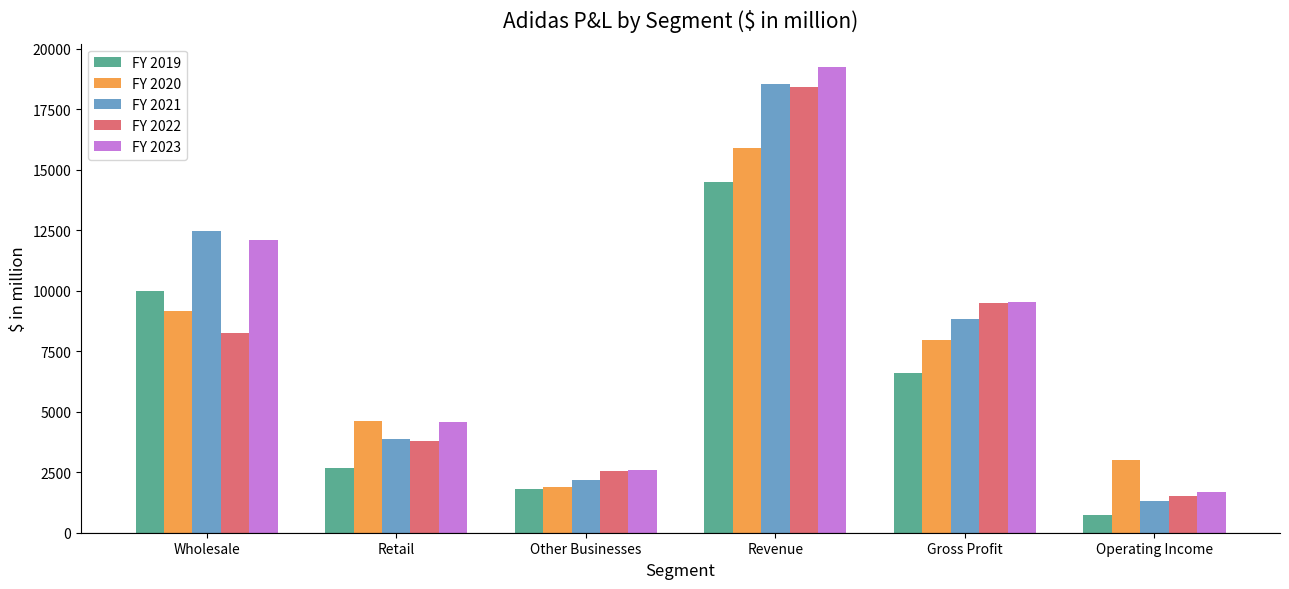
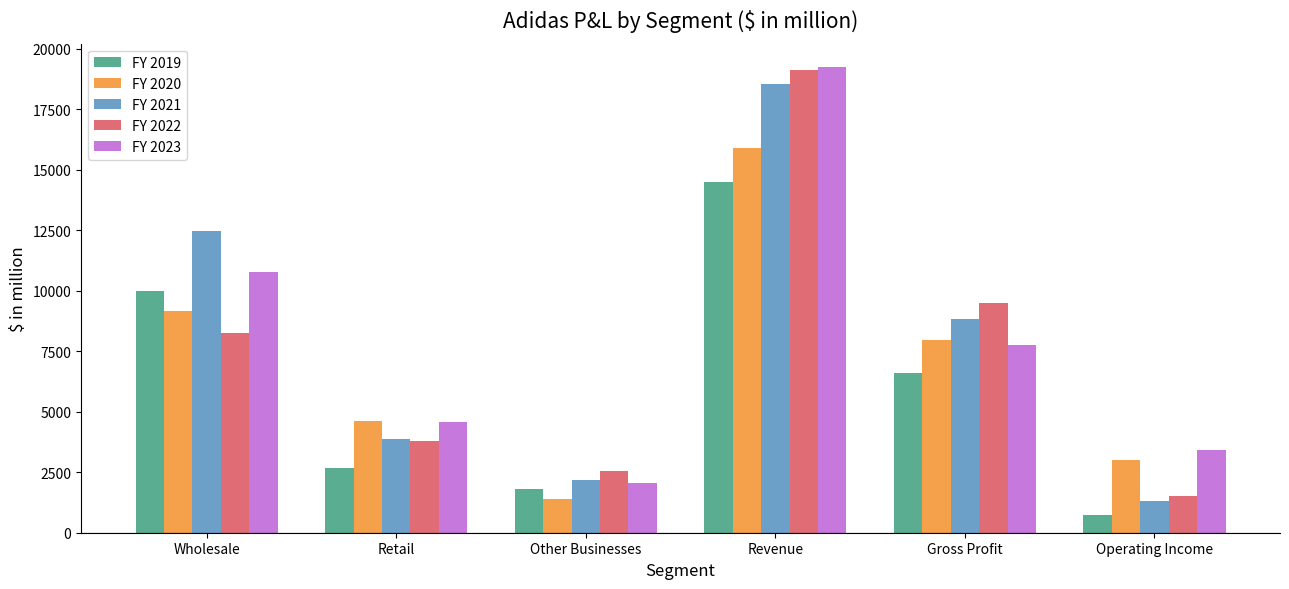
  {
    "FY 2020": {
      "Wholesale": 9200,
      "Retail": 4600,
-     "Other Businesses": 1900,
+     "Other Businesses": 1400,
      "Revenue": 15900,
      "Gross Profit": 8000,
      "Operating Income": 3000
    },
    "FY 2022": {
      "Wholesale": 8200,
      "Retail": 3800,
      "Other Businesses": 2500,
-     "Revenue": 18400,
+     "Revenue": 19100,
      "Gross Profit": 9500,
      "Operating Income": 1500
    },
    "FY 2023": {
-     "Wholesale": 12100,
+     "Wholesale": 10800,
      "Retail": 4600,
-     "Other Businesses": 2600,
+     "Other Businesses": 2000,
      "Revenue": 19200,
-     "Gross Profit": 9600,
-     "Operating Income": 1700
+     "Gross Profit": 7800,
+     "Operating Income": 3400
    }
  }
